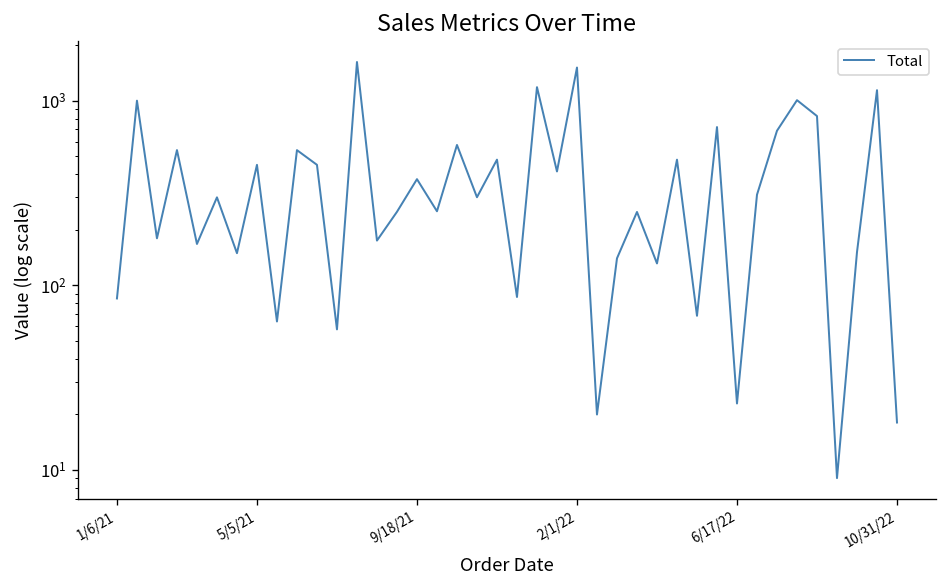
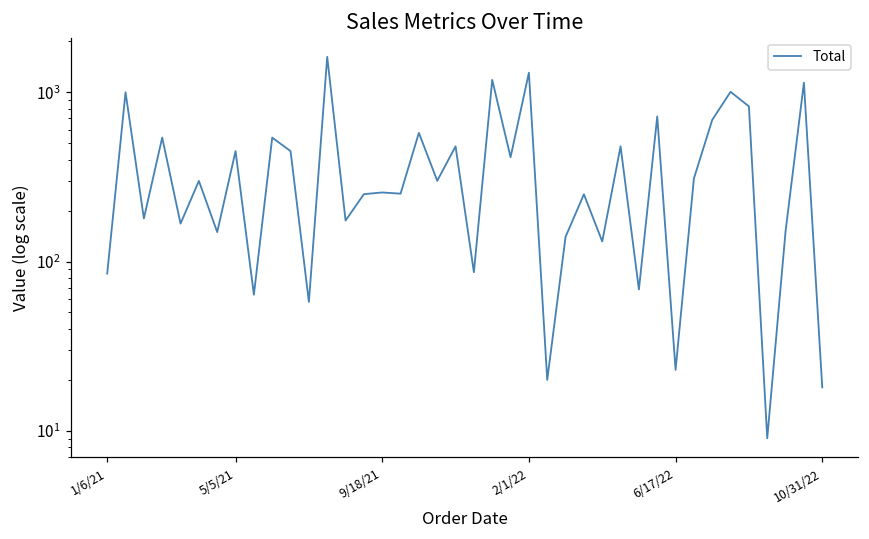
  {
    "1/6/21": 80,
    "5/5/21": 450,
-   "9/18/21": 380,
-   "2/1/22": 1500,
+   "9/18/21": 260,
+   "2/1/22": 1300,
    "6/17/22": 23,
    "10/31/22": 18
  }
